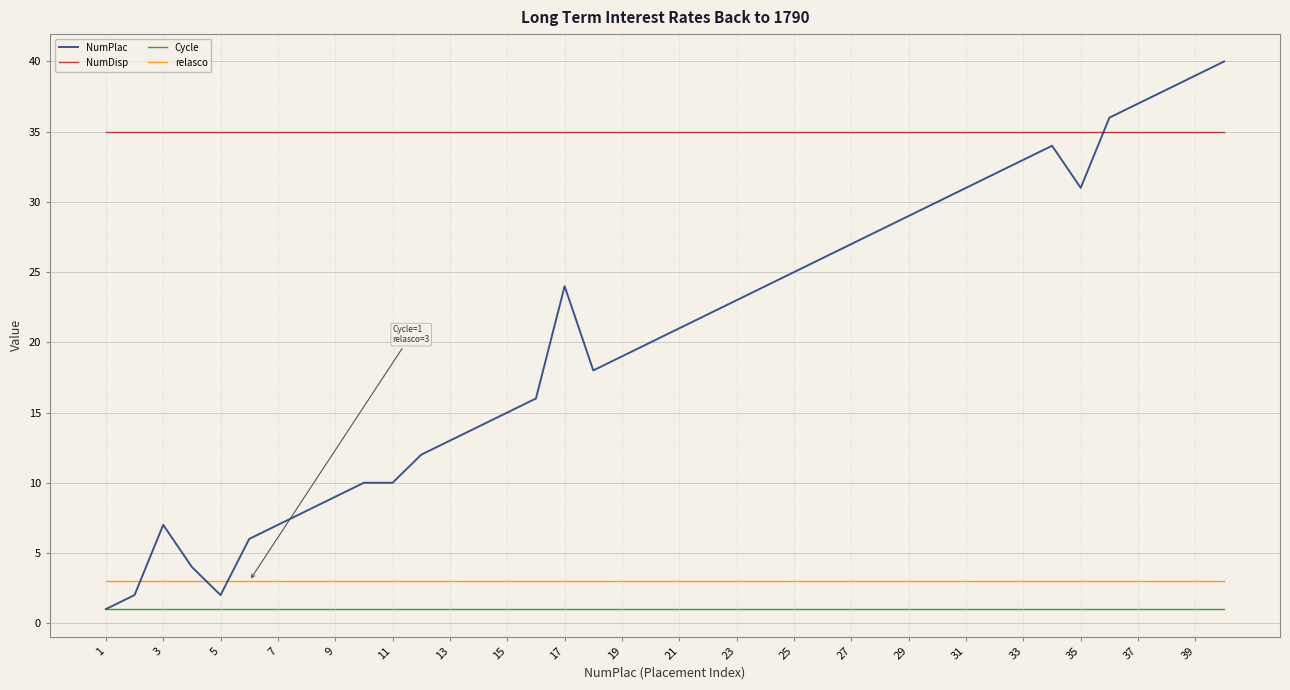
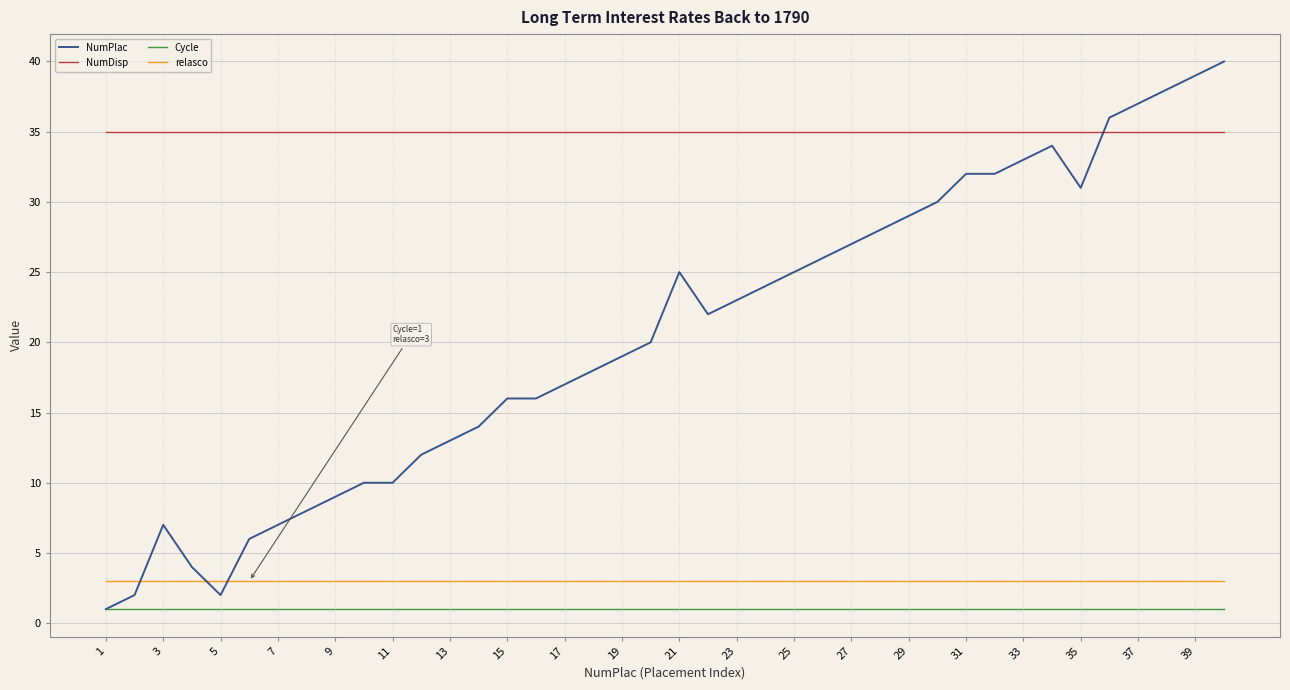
  {
    "NumPlac": {
      "3": 7,
      "5": 2,
      "13": 13,
-     "15": 15,
-     "17": 24,
+     "15": 16,
+     "17": 17,
      "19": 19,
-     "21": 21,
+     "21": 25,
      "23": 23,
      "25": 25,
      "27": 27,
      "29": 29,
-     "31": 31,
+     "31": 32,
      "33": 33,
      "35": 31,
      "37": 37,
      "39": 39
    },
    "NumDisp": {
      "1": 35,
      "3": 35,
      "5": 35,
      "7": 35,
      "9": 35,
      "11": 35,
      "13": 35,
      "15": 35,
      "17": 35,
      "19": 35,
      "21": 35,
      "23": 35,
      "25": 35,
      "27": 35,
      "29": 35,
      "31": 35,
      "33": 35,
      "35": 35,
      "37": 35,
      "39": 35
    },
    "Cycle": {
      "3": 1,
      "5": 1,
      "7": 1,
      "9": 1,
      "11": 1,
      "13": 1,
      "15": 1,
      "17": 1,
      "19": 1,
      "21": 1,
      "23": 1,
      "25": 1,
      "27": 1,
      "29": 1,
      "31": 1,
      "33": 1,
      "35": 1,
      "37": 1,
      "39": 1
    },
    "relasco": {
      "1": 3,
      "3": 3,
      "5": 3,
      "7": 3,
      "9": 3,
      "11": 3,
      "13": 3,
      "15": 3,
      "17": 3,
      "19": 3,
      "21": 3,
      "23": 3,
      "25": 3,
      "27": 3,
      "29": 3,
      "31": 3,
      "33": 3,
      "35": 3,
      "37": 3,
      "39": 3
    }
  }
